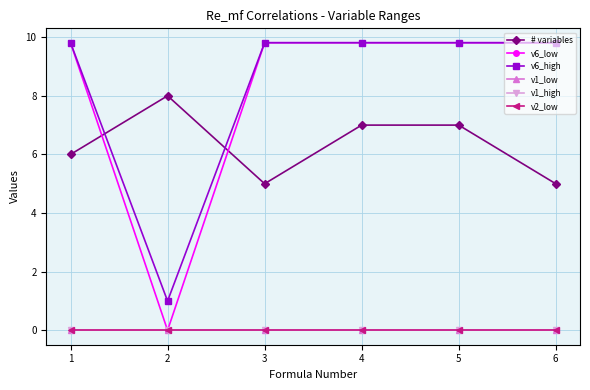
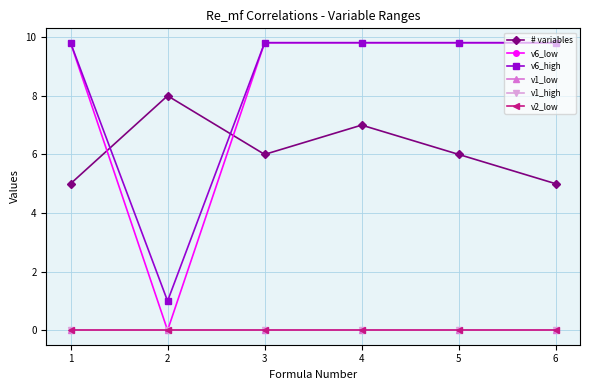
  {
    "# variables": {
-     "1": 6,
+     "1": 5,
      "2": 8,
-     "3": 5,
+     "3": 6,
      "4": 7,
-     "5": 7,
+     "5": 6,
      "6": 5
    },
    "v6_high": {
      "2": 1
    },
    "v2_low": {
      "1": 0,
      "3": 0,
      "4": 0,
      "5": 0,
      "6": 0
    }
  }
